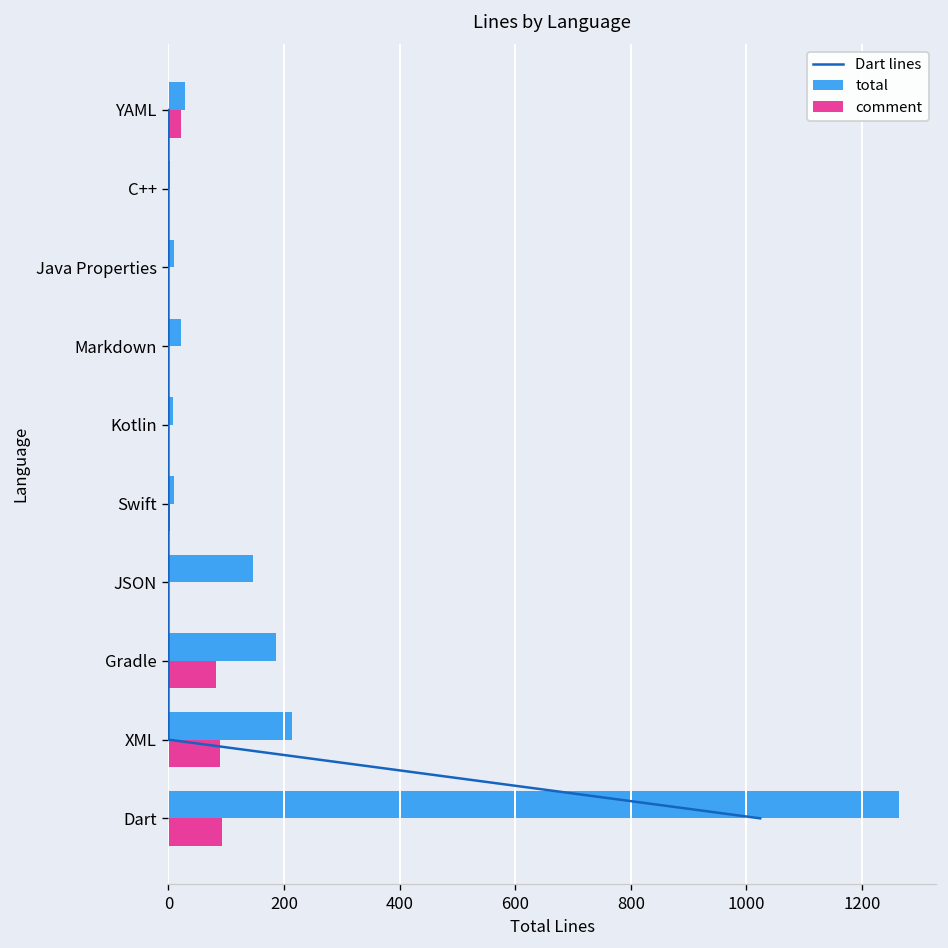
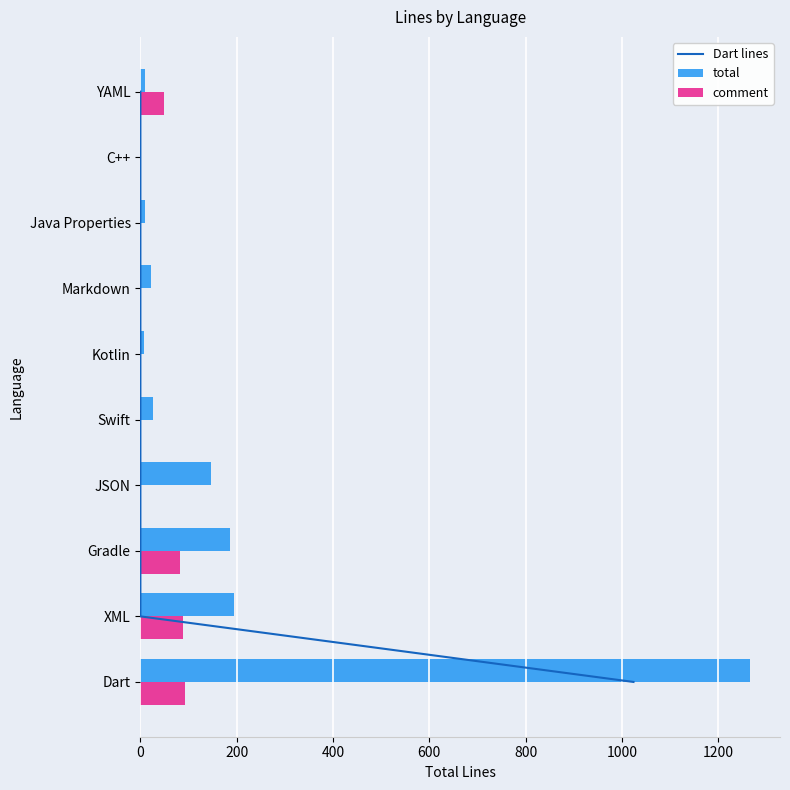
  {
    "total": {
-     "YAML": 30,
+     "YAML": 10,
      "Java Properties": 10,
      "Markdown": 20,
      "Kotlin": 10,
-     "Swift": 10,
+     "Swift": 30,
      "JSON": 150,
      "Gradle": 190,
-     "XML": 210,
+     "XML": 200,
      "Dart": 1270
    },
    "comment": {
-     "YAML": 20,
+     "YAML": 50,
      "C++": 0,
      "Java Properties": 0,
      "Markdown": 0,
      "Kotlin": 0,
      "JSON": 0,
      "Gradle": 80,
      "XML": 90,
      "Dart": 90
    }
  }
